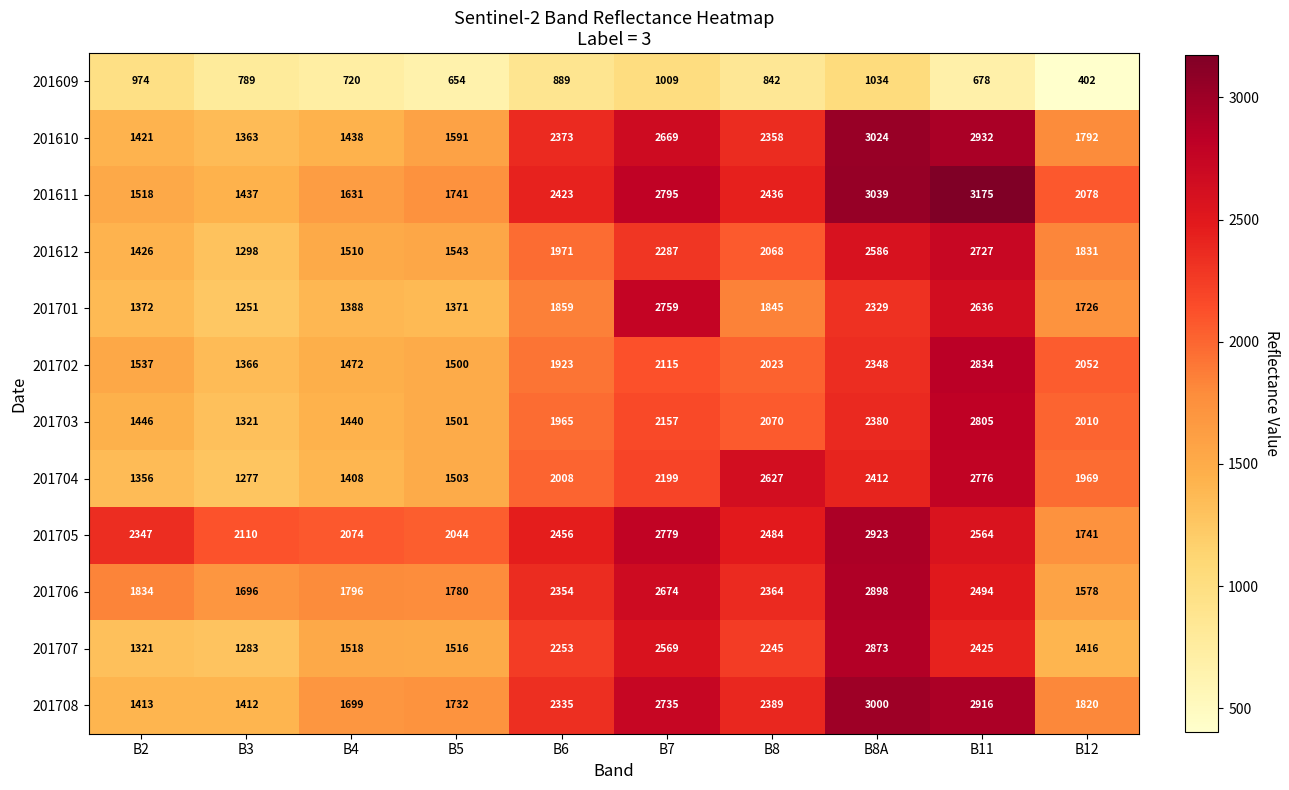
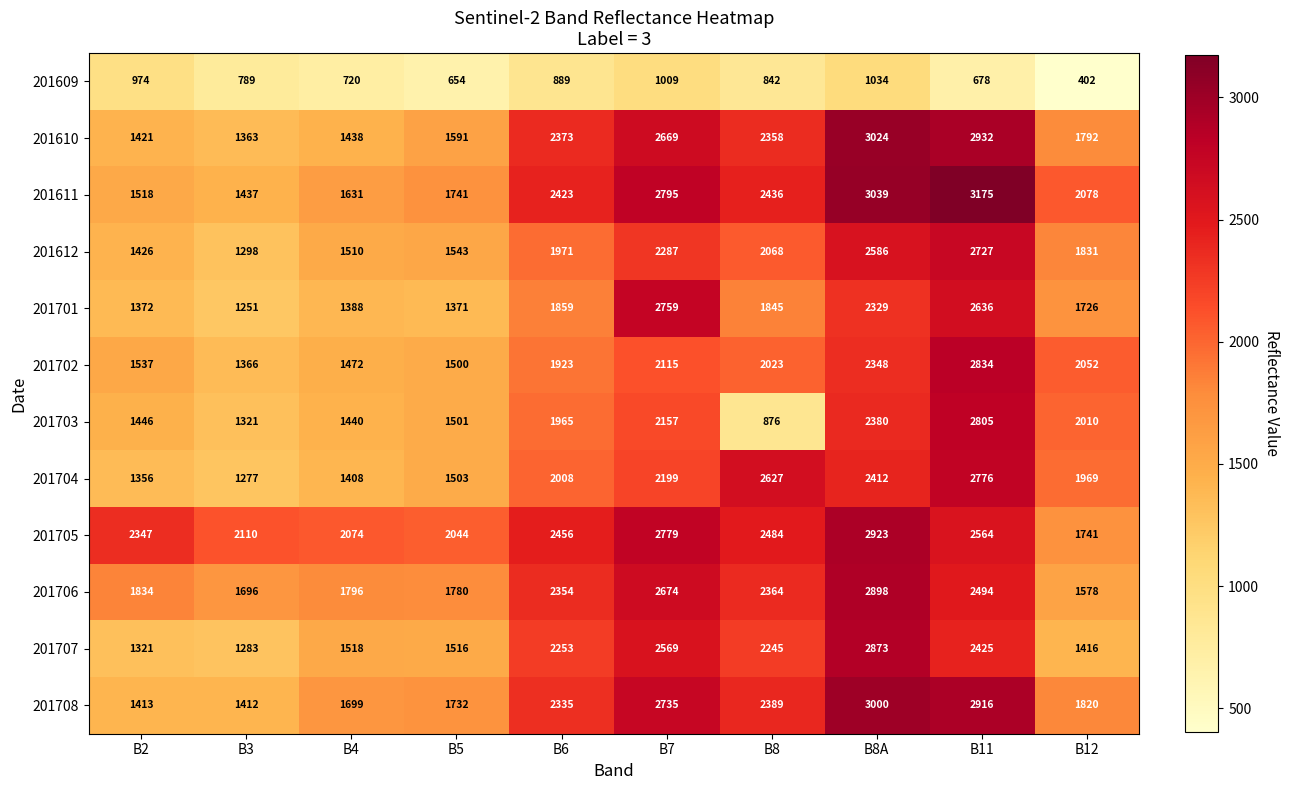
  {
    "201609": {
      "B2": 974,
      "B3": 789,
      "B4": 720,
      "B5": 654,
      "B6": 889,
      "B7": 1009,
      "B8": 842,
      "B8A": 1034,
      "B11": 678,
      "B12": 402
    },
    "201610": {
      "B2": 1421,
      "B3": 1363,
      "B4": 1438,
      "B5": 1591,
      "B6": 2373,
      "B7": 2669,
      "B8": 2358,
      "B8A": 3024,
      "B11": 2932,
      "B12": 1792
    },
    "201611": {
      "B2": 1518,
      "B3": 1437,
      "B4": 1631,
      "B5": 1741,
      "B6": 2423,
      "B7": 2795,
      "B8": 2436,
      "B8A": 3039,
      "B11": 3175,
      "B12": 2078
    },
    "201612": {
      "B2": 1426,
      "B3": 1298,
      "B4": 1510,
      "B5": 1543,
      "B6": 1971,
      "B7": 2287,
      "B8": 2068,
      "B8A": 2586,
      "B11": 2727,
      "B12": 1831
    },
    "201701": {
      "B2": 1372,
      "B3": 1251,
      "B4": 1388,
      "B5": 1371,
      "B6": 1859,
      "B7": 2759,
      "B8": 1845,
      "B8A": 2329,
      "B11": 2636,
      "B12": 1726
    },
    "201702": {
      "B2": 1537,
      "B3": 1366,
      "B4": 1472,
      "B5": 1500,
      "B6": 1923,
      "B7": 2115,
      "B8": 2023,
      "B8A": 2348,
      "B11": 2834,
      "B12": 2052
    },
    "201703": {
      "B2": 1446,
      "B3": 1321,
      "B4": 1440,
      "B5": 1501,
      "B6": 1965,
      "B7": 2157,
-     "B8": 2070,
+     "B8": 876,
      "B8A": 2380,
      "B11": 2805,
      "B12": 2010
    },
    "201704": {
      "B2": 1356,
      "B3": 1277,
      "B4": 1408,
      "B5": 1503,
      "B6": 2008,
      "B7": 2199,
      "B8": 2627,
      "B8A": 2412,
      "B11": 2776,
      "B12": 1969
    },
    "201705": {
      "B2": 2347,
      "B3": 2110,
      "B4": 2074,
      "B5": 2044,
      "B6": 2456,
      "B7": 2779,
      "B8": 2484,
      "B8A": 2923,
      "B11": 2564,
      "B12": 1741
    },
    "201706": {
      "B2": 1834,
      "B3": 1696,
      "B4": 1796,
      "B5": 1780,
      "B6": 2354,
      "B7": 2674,
      "B8": 2364,
      "B8A": 2898,
      "B11": 2494,
      "B12": 1578
    },
    "201707": {
      "B2": 1321,
      "B3": 1283,
      "B4": 1518,
      "B5": 1516,
      "B6": 2253,
      "B7": 2569,
      "B8": 2245,
      "B8A": 2873,
      "B11": 2425,
      "B12": 1416
    },
    "201708": {
      "B2": 1413,
      "B3": 1412,
      "B4": 1699,
      "B5": 1732,
      "B6": 2335,
      "B7": 2735,
      "B8": 2389,
      "B8A": 3000,
      "B11": 2916,
      "B12": 1820
    }
  }
